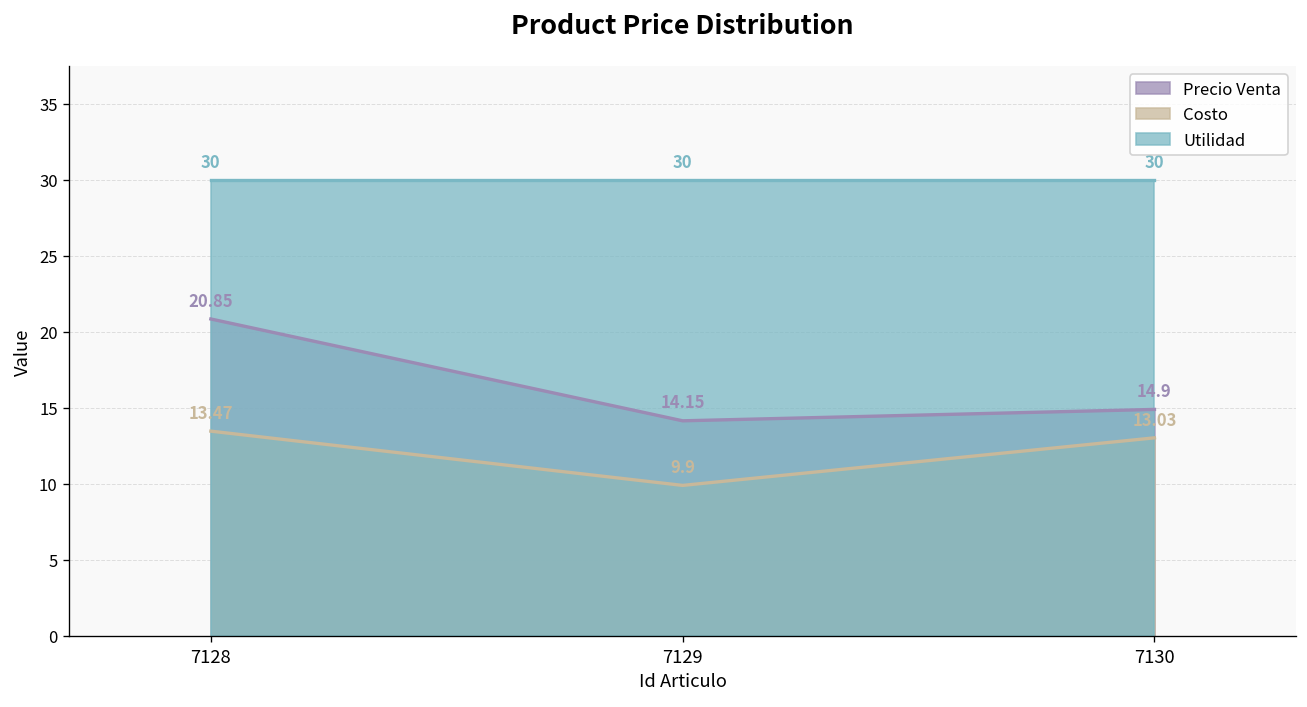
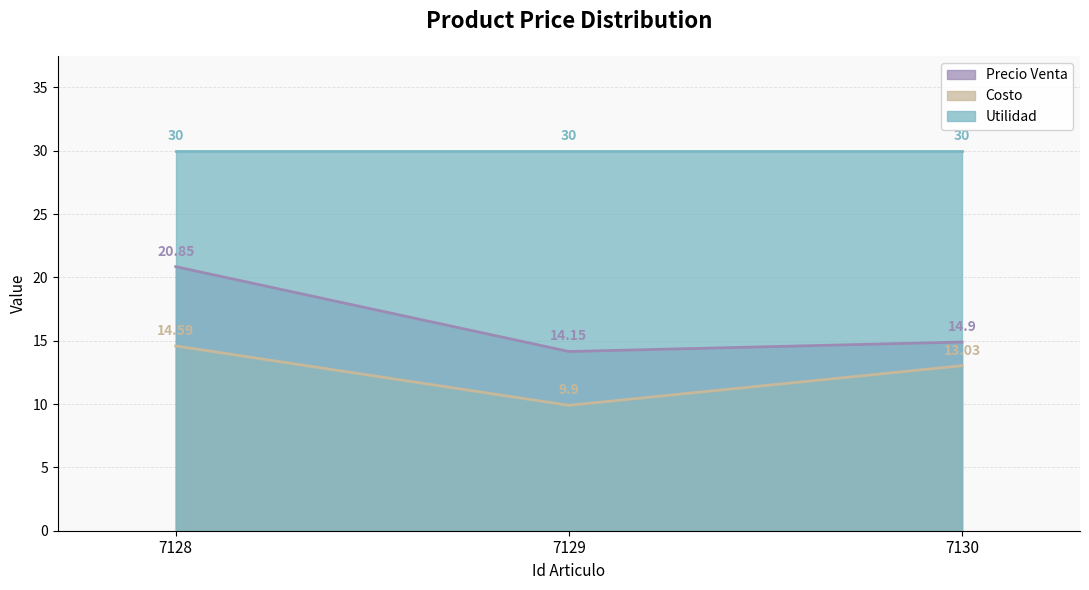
  {
    "Costo": {
-     "7128": 13.47,
+     "7128": 14.59,
      "7129": 9.9
    }
  }
